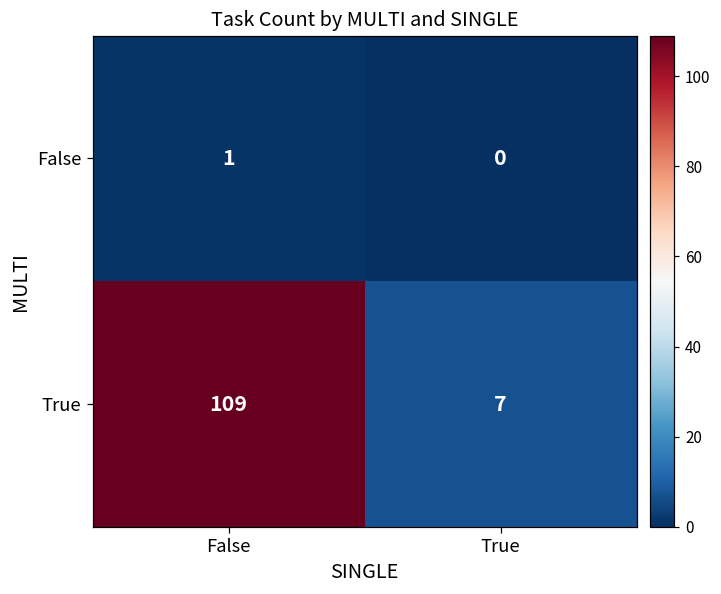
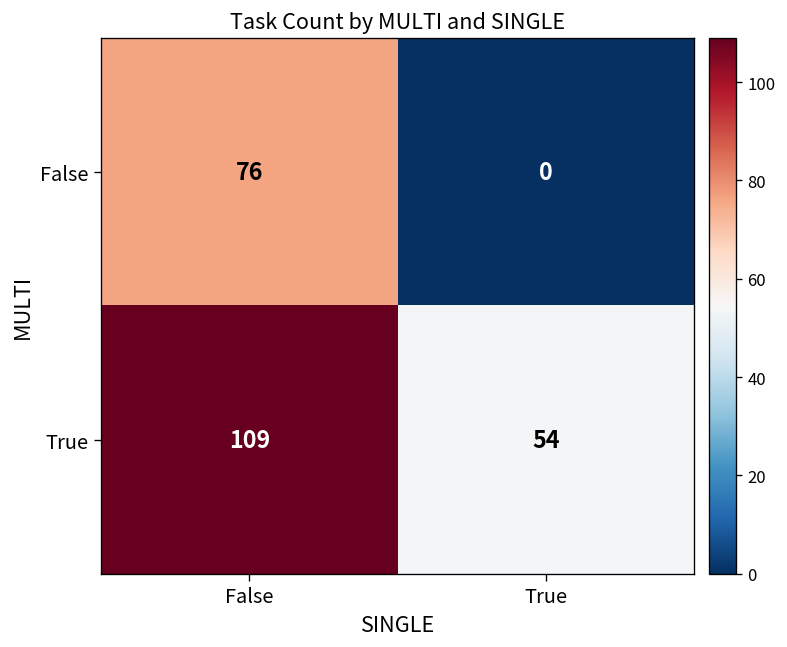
  {
    "False": {
-     "False": 1,
+     "False": 76,
      "True": 0
    },
    "True": {
      "False": 109,
-     "True": 7
+     "True": 54
    }
  }
